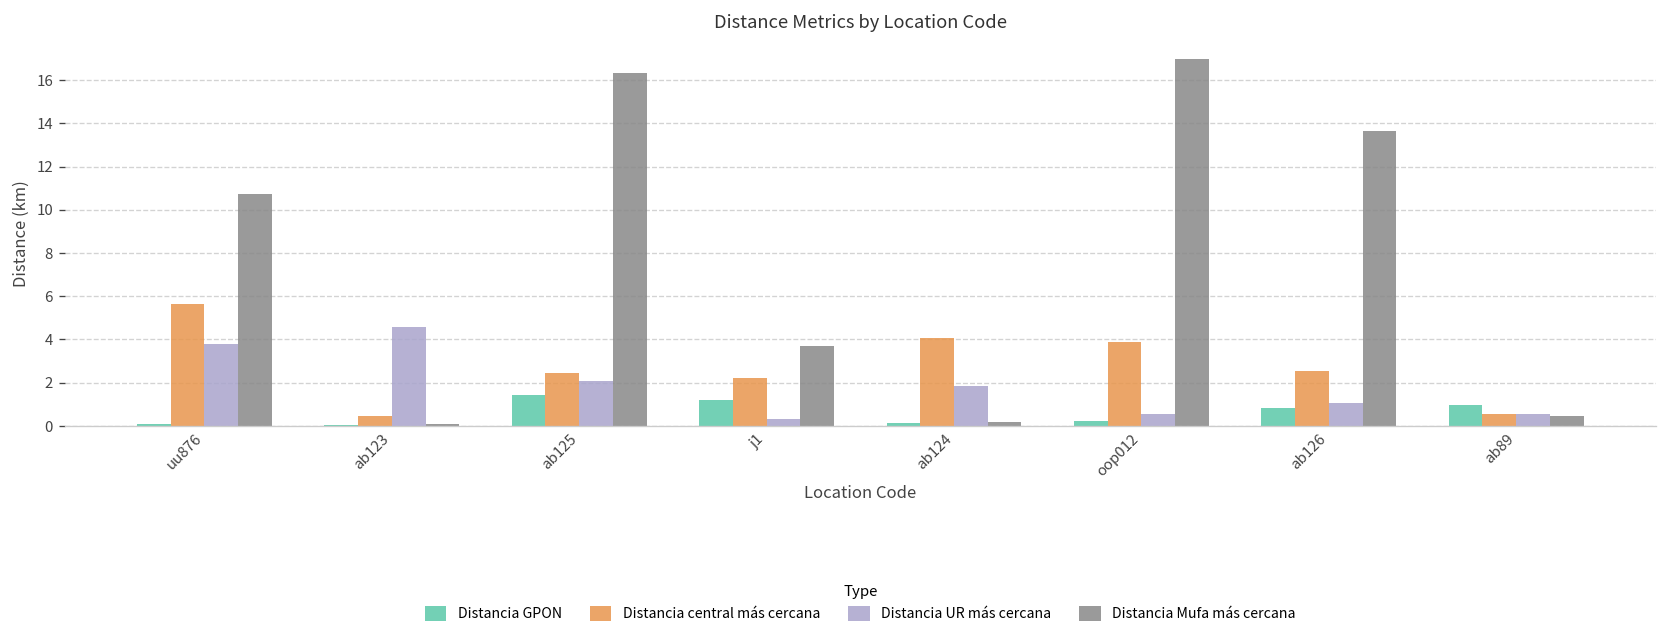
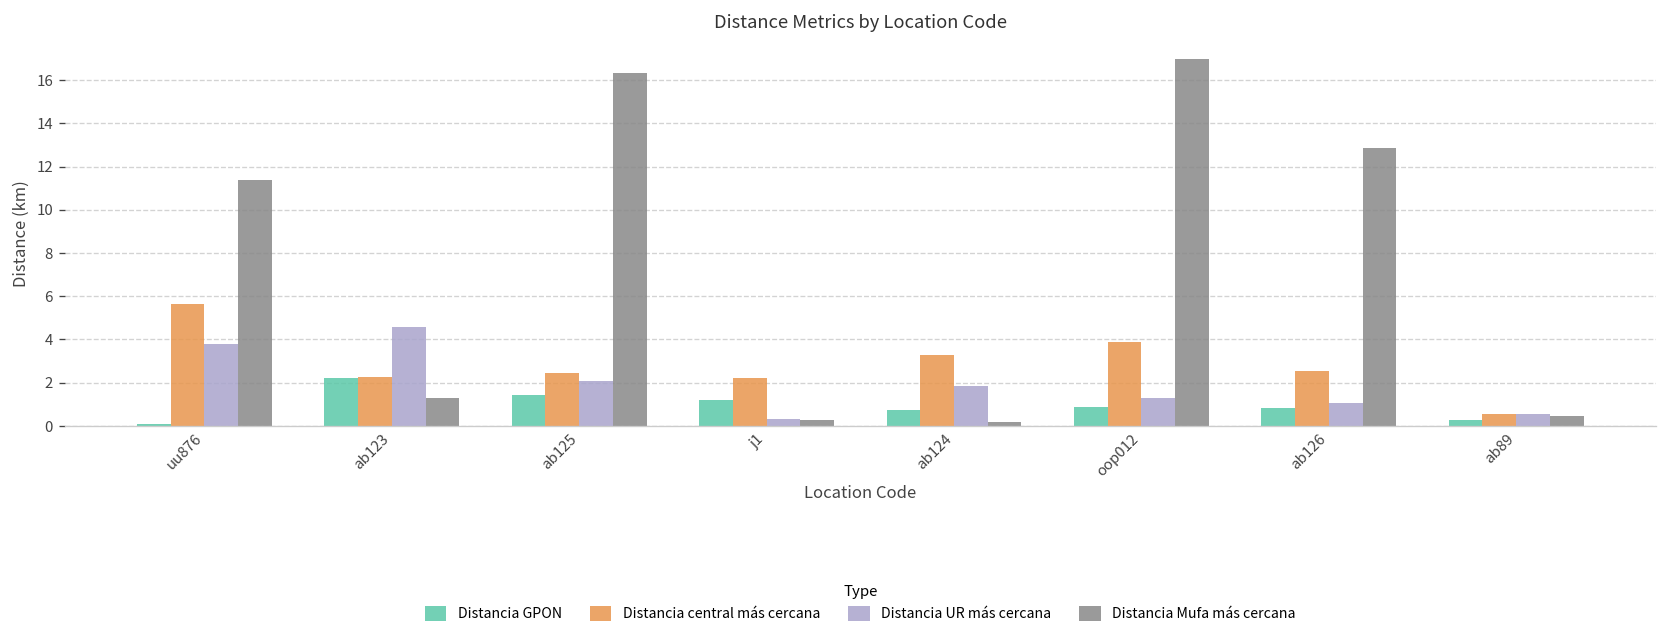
  {
    "Distancia GPON": {
-     "ab123": 0.1,
+     "ab123": 2.2,
      "ab125": 1.4,
      "j1": 1.2,
-     "ab124": 0.1,
-     "oop012": 0.2,
+     "ab124": 0.7,
+     "oop012": 0.9,
      "ab126": 0.8,
-     "ab89": 1.0
+     "ab89": 0.3
    },
    "Distancia central más cercana": {
      "uu876": 5.6,
-     "ab123": 0.5,
+     "ab123": 2.3,
      "ab125": 2.5,
      "j1": 2.2,
-     "ab124": 4.1,
+     "ab124": 3.3,
      "oop012": 3.9,
      "ab126": 2.5,
      "ab89": 0.6
    },
    "Distancia UR más cercana": {
      "uu876": 3.8,
      "ab123": 4.6,
      "ab125": 2.1,
      "j1": 0.3,
      "ab124": 1.8,
-     "oop012": 0.6,
+     "oop012": 1.3,
      "ab126": 1.1,
      "ab89": 0.6
    },
    "Distancia Mufa más cercana": {
-     "uu876": 10.7,
-     "ab123": 0.1,
+     "uu876": 11.4,
+     "ab123": 1.3,
      "ab125": 16.4,
-     "j1": 3.7,
+     "j1": 0.3,
      "ab124": 0.2,
      "oop012": 17.0,
-     "ab126": 13.6,
+     "ab126": 12.9,
      "ab89": 0.5
    }
  }
